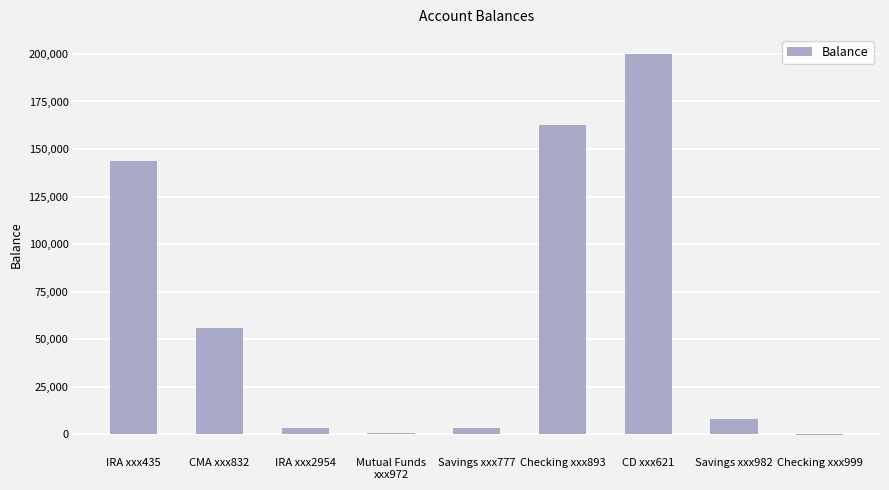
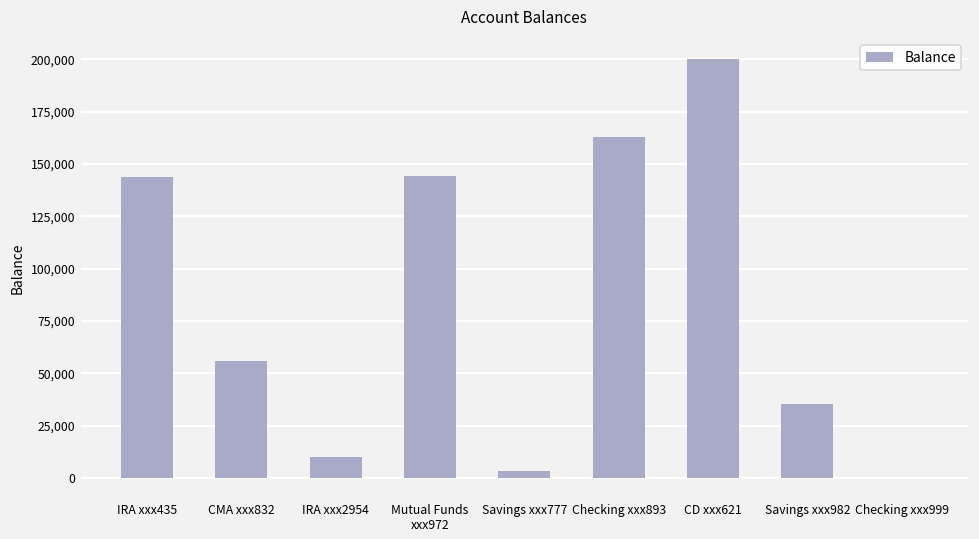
  {
    "IRA xxx435": "144,000",
    "CMA xxx832": "56,000",
-   "IRA xxx2954": "3,000",
-   "Mutual Funds xxx972": "1,000",
+   "IRA xxx2954": "10,000",
+   "Mutual Funds xxx972": "144,000",
    "Savings xxx777": "3,000",
    "Checking xxx893": "163,000",
    "CD xxx621": "200,000",
-   "Savings xxx982": "8,000"
+   "Savings xxx982": "35,000"
  }
